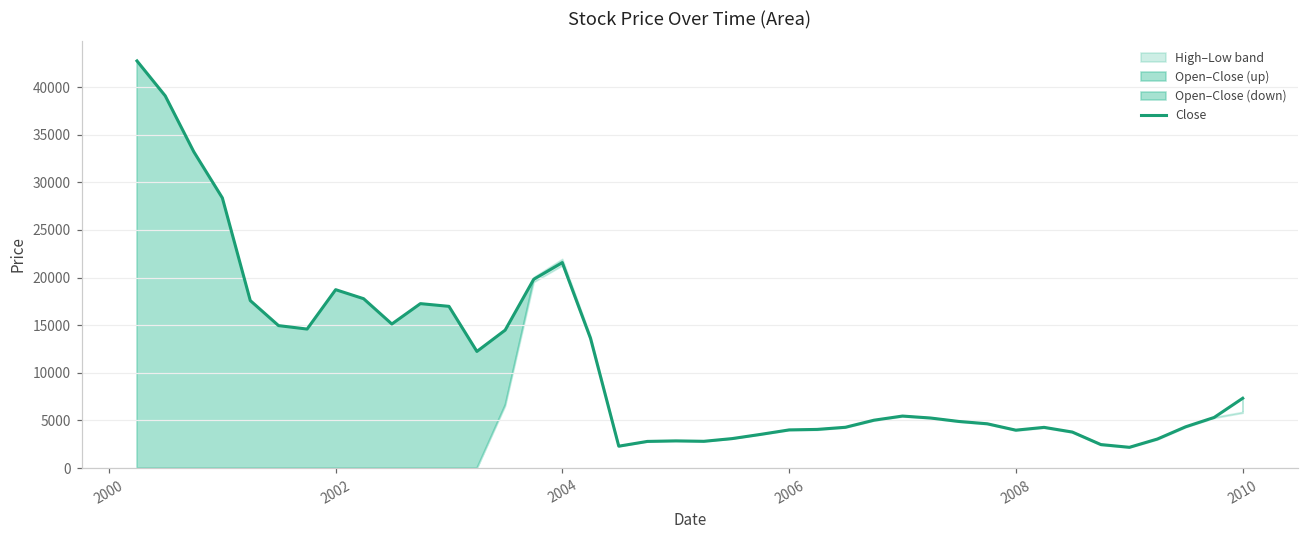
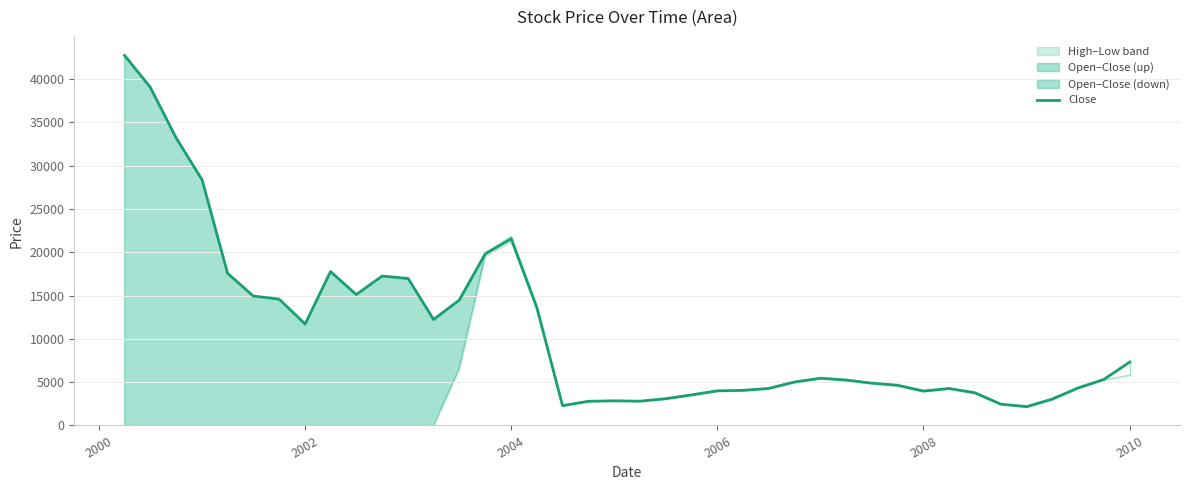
  {
    "Close": {
-     "2002": 19000,
+     "2002": 12000,
      "2004": 22000,
      "2010": 7000
    }
  }
